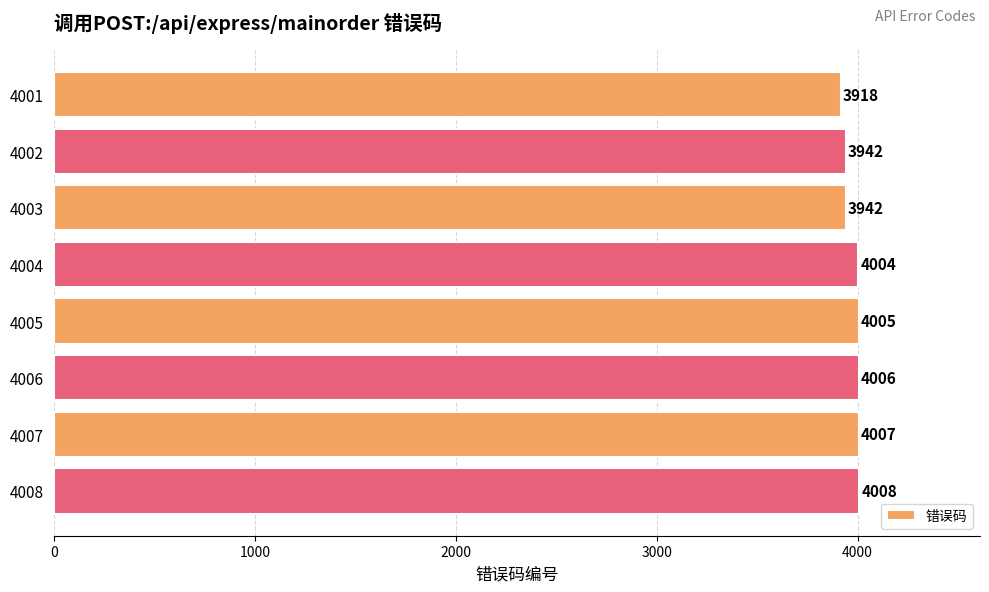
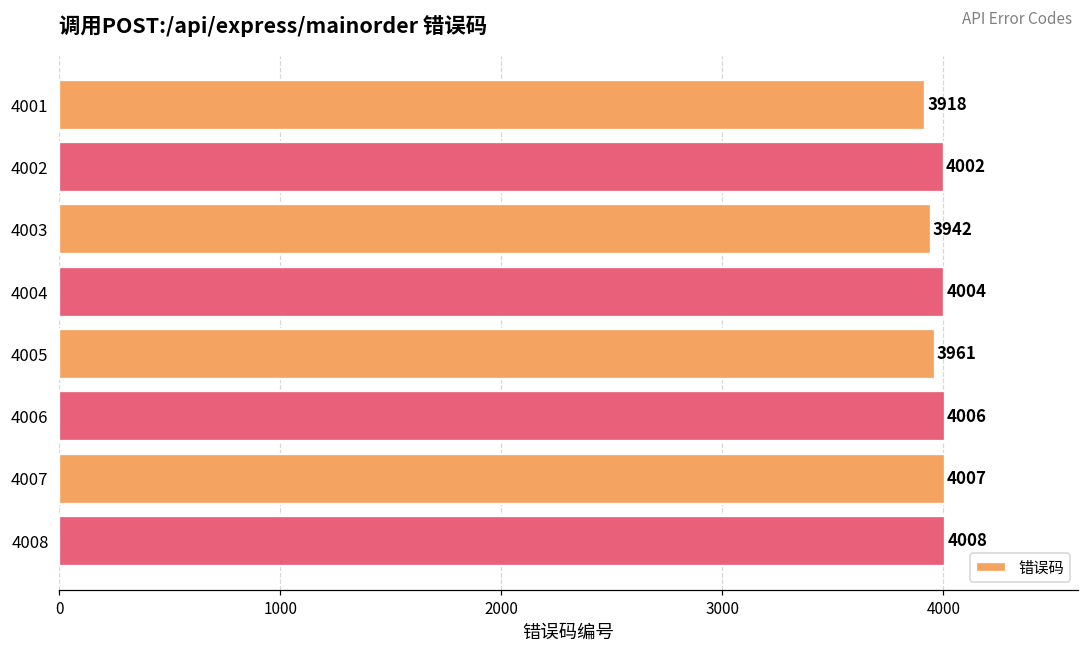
  {
    "4001": 3918,
-   "4002": 3942,
+   "4002": 4002,
    "4003": 3942,
    "4004": 4004,
-   "4005": 4005,
+   "4005": 3961,
    "4006": 4006,
    "4007": 4007,
    "4008": 4008
  }
